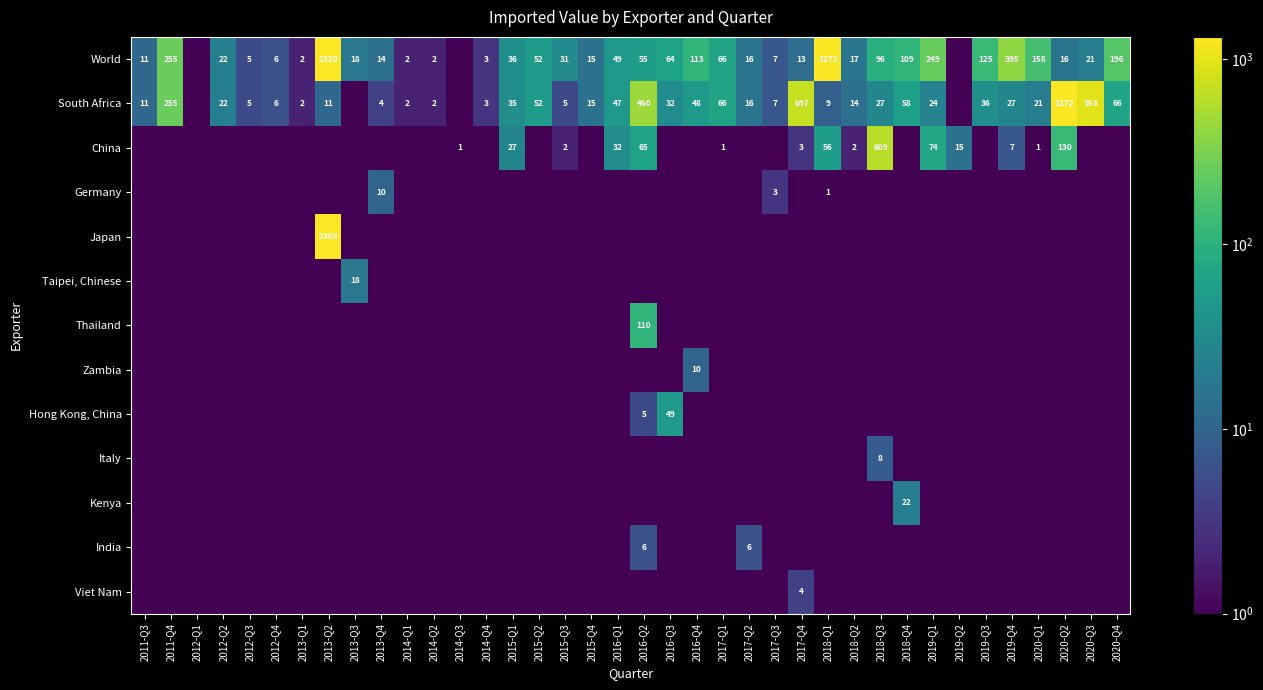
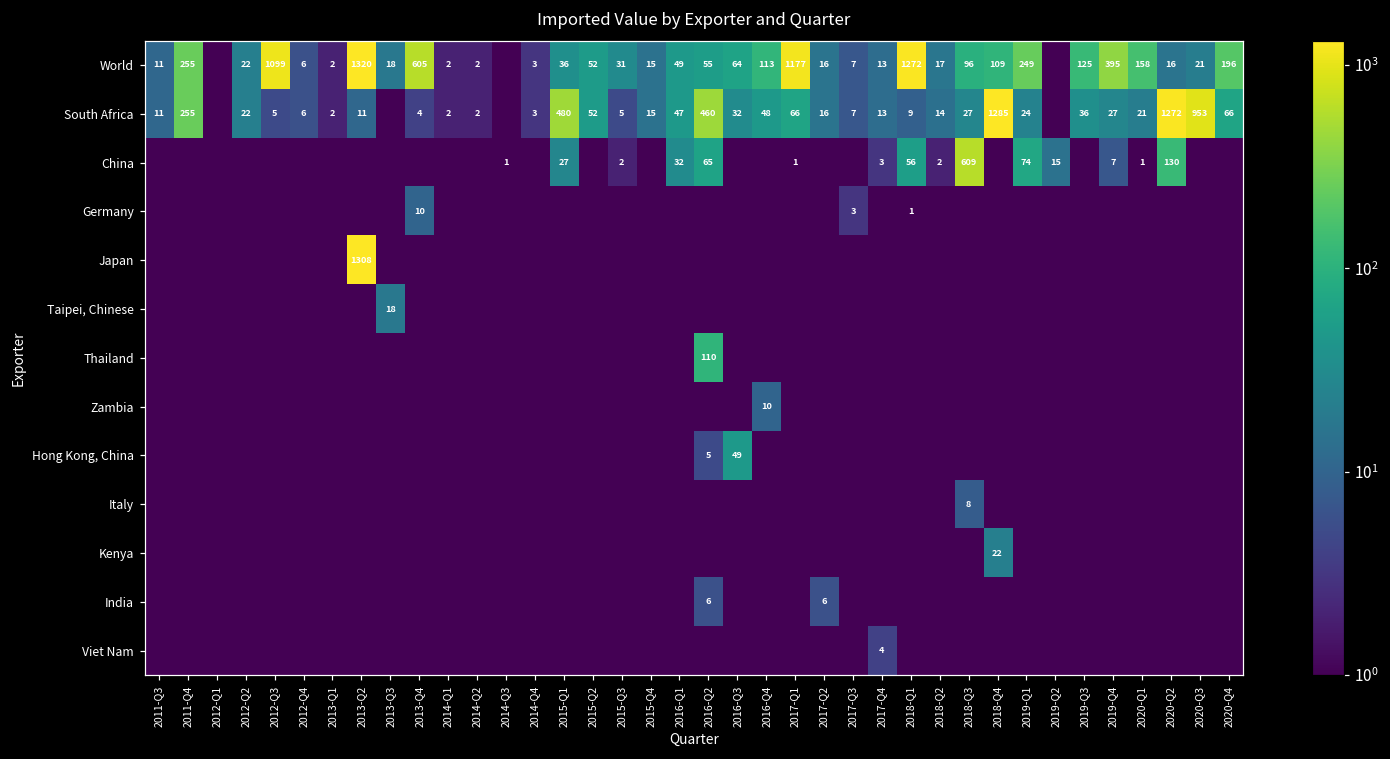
  {
    "World": {
      "2011-Q3": 11,
      "2011-Q4": 255,
      "2012-Q2": 22,
-     "2012-Q3": 5,
+     "2012-Q3": 1099,
      "2012-Q4": 6,
      "2013-Q1": 2,
      "2013-Q2": 1320,
      "2013-Q3": 18,
-     "2013-Q4": 14,
+     "2013-Q4": 605,
      "2014-Q1": 2,
      "2014-Q2": 2,
      "2014-Q4": 3,
      "2015-Q1": 36,
      "2015-Q2": 52,
      "2015-Q3": 31,
      "2015-Q4": 15,
      "2016-Q1": 49,
      "2016-Q2": 55,
      "2016-Q3": 64,
      "2016-Q4": 113,
-     "2017-Q1": 66,
+     "2017-Q1": 1177,
      "2017-Q2": 16,
      "2017-Q3": 7,
      "2017-Q4": 13,
      "2018-Q1": 1272,
      "2018-Q2": 17,
      "2018-Q3": 96,
      "2018-Q4": 109,
      "2019-Q1": 249,
      "2019-Q3": 125,
      "2019-Q4": 395,
      "2020-Q1": 158,
      "2020-Q2": 16,
      "2020-Q3": 21,
      "2020-Q4": 196
    },
    "South Africa": {
      "2011-Q3": 11,
      "2011-Q4": 255,
      "2012-Q2": 22,
      "2012-Q3": 5,
      "2012-Q4": 6,
      "2013-Q1": 2,
      "2013-Q2": 11,
      "2013-Q4": 4,
      "2014-Q1": 2,
      "2014-Q2": 2,
      "2014-Q4": 3,
-     "2015-Q1": 35,
+     "2015-Q1": 480,
      "2015-Q2": 52,
      "2015-Q3": 5,
      "2015-Q4": 15,
      "2016-Q1": 47,
      "2016-Q2": 460,
      "2016-Q3": 32,
      "2016-Q4": 48,
      "2017-Q1": 66,
      "2017-Q2": 16,
      "2017-Q3": 7,
-     "2017-Q4": 697,
+     "2017-Q4": 13,
      "2018-Q1": 9,
      "2018-Q2": 14,
      "2018-Q3": 27,
-     "2018-Q4": 58,
+     "2018-Q4": 1285,
      "2019-Q1": 24,
      "2019-Q3": 36,
      "2019-Q4": 27,
      "2020-Q1": 21,
      "2020-Q2": 1272,
      "2020-Q3": 953,
      "2020-Q4": 66
    },
    "China": {
      "2014-Q3": 1,
      "2015-Q1": 27,
      "2015-Q3": 2,
      "2016-Q1": 32,
      "2016-Q2": 65,
      "2017-Q1": 1,
      "2017-Q4": 3,
      "2018-Q1": 56,
      "2018-Q2": 2,
      "2018-Q3": 609,
      "2019-Q1": 74,
      "2019-Q2": 15,
      "2019-Q4": 7,
      "2020-Q1": 1,
      "2020-Q2": 130
    },
    "Germany": {
      "2013-Q4": 10,
      "2017-Q3": 3,
      "2018-Q1": 1
    },
    "Japan": {
      "2013-Q2": 1308
    },
    "Taipei, Chinese": {
      "2013-Q3": 18
    },
    "Thailand": {
      "2016-Q2": 110
    },
    "Zambia": {
      "2016-Q4": 10
    },
    "Hong Kong, China": {
      "2016-Q2": 5,
      "2016-Q3": 49
    },
    "Italy": {
      "2018-Q3": 8
    },
    "Kenya": {
      "2018-Q4": 22
    },
    "India": {
      "2016-Q2": 6,
      "2017-Q2": 6
    },
    "Viet Nam": {
      "2017-Q4": 4
    }
  }
